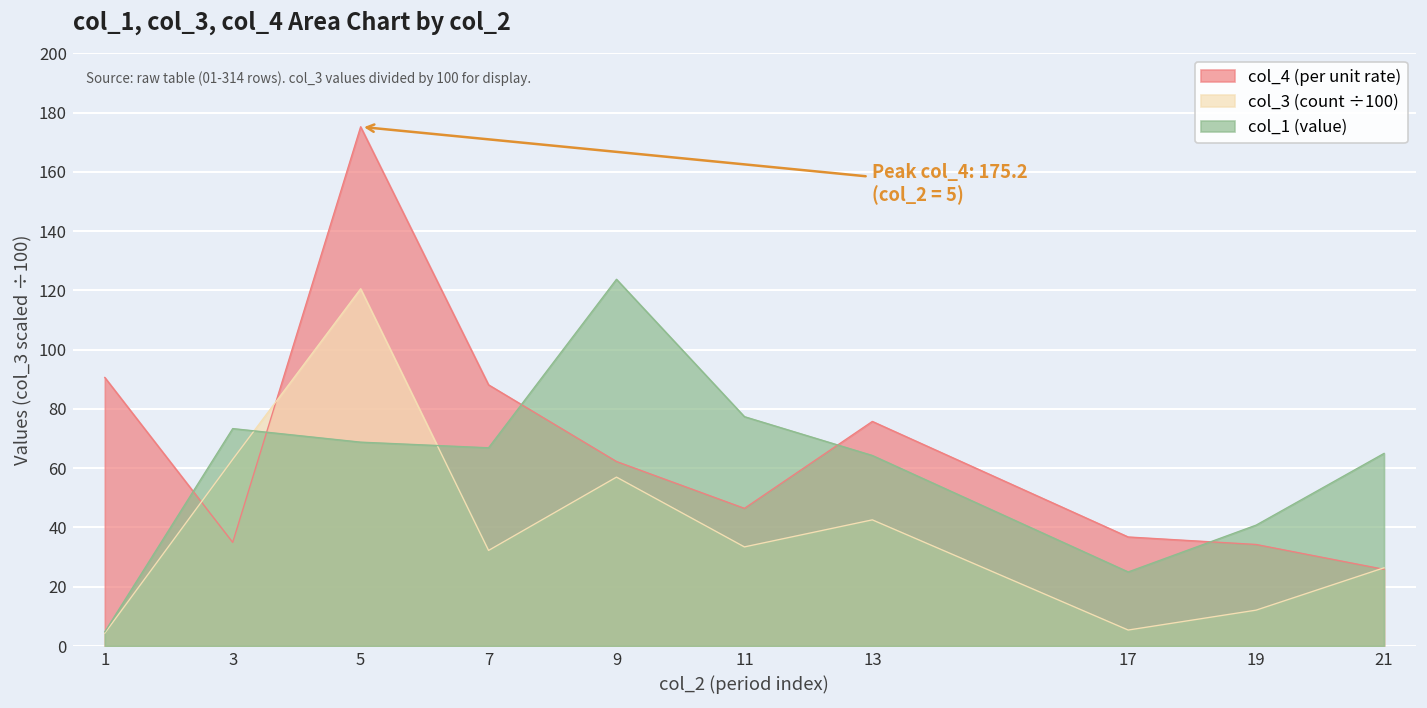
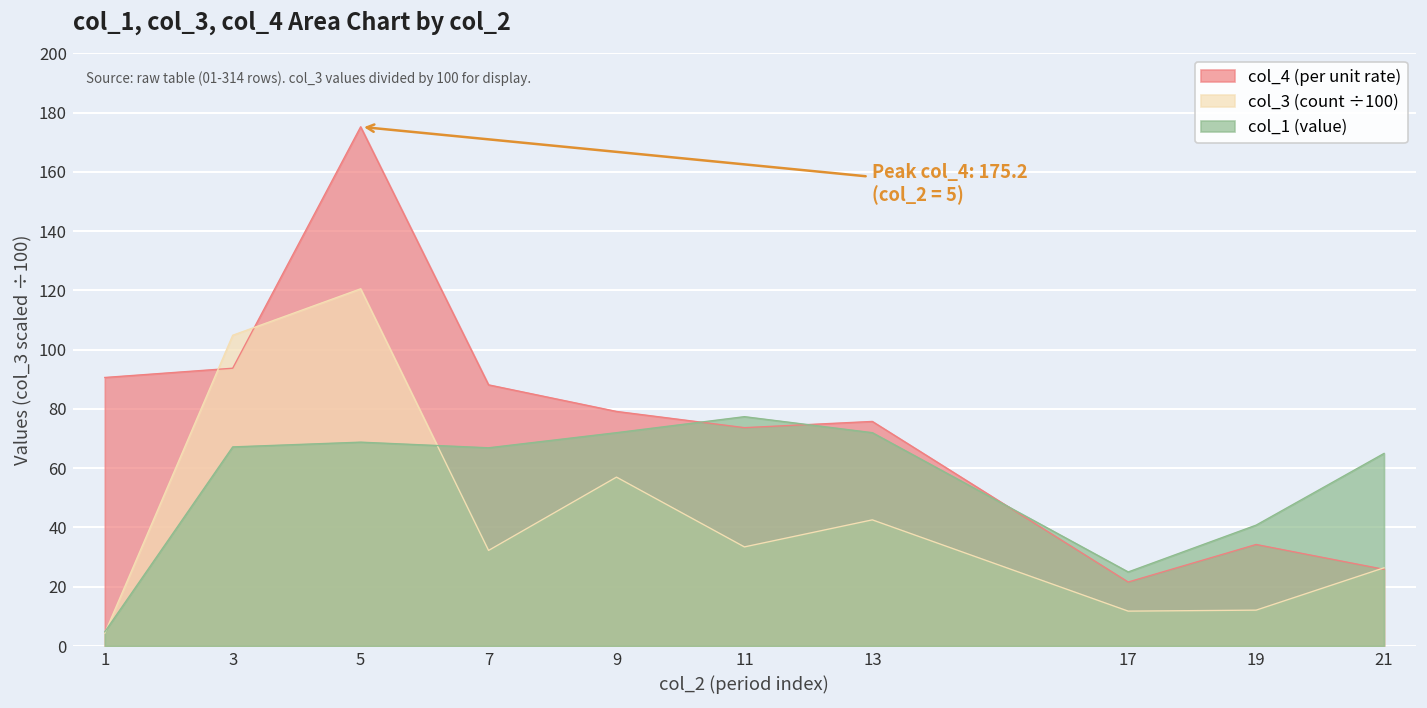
  {
    "col_4 (per unit rate)": {
      "1": 91,
-     "3": 35,
+     "3": 94,
      "7": 88,
-     "9": 62,
-     "11": 46,
+     "9": 79,
+     "11": 74,
      "13": 76,
-     "17": 37,
+     "17": 22,
      "19": 34
    },
    "col_3 (count ÷100)": {
-     "3": 63,
+     "3": 105,
      "5": 121,
      "7": 32,
      "9": 57,
      "11": 33,
      "13": 43,
-     "17": 5,
+     "17": 12,
      "19": 12
    },
    "col_1 (value)": {
-     "3": 73,
+     "3": 67,
      "5": 69,
      "7": 67,
-     "9": 124,
+     "9": 72,
      "11": 77,
-     "13": 64,
+     "13": 72,
      "17": 25,
      "19": 41,
      "21": 65
    }
  }
